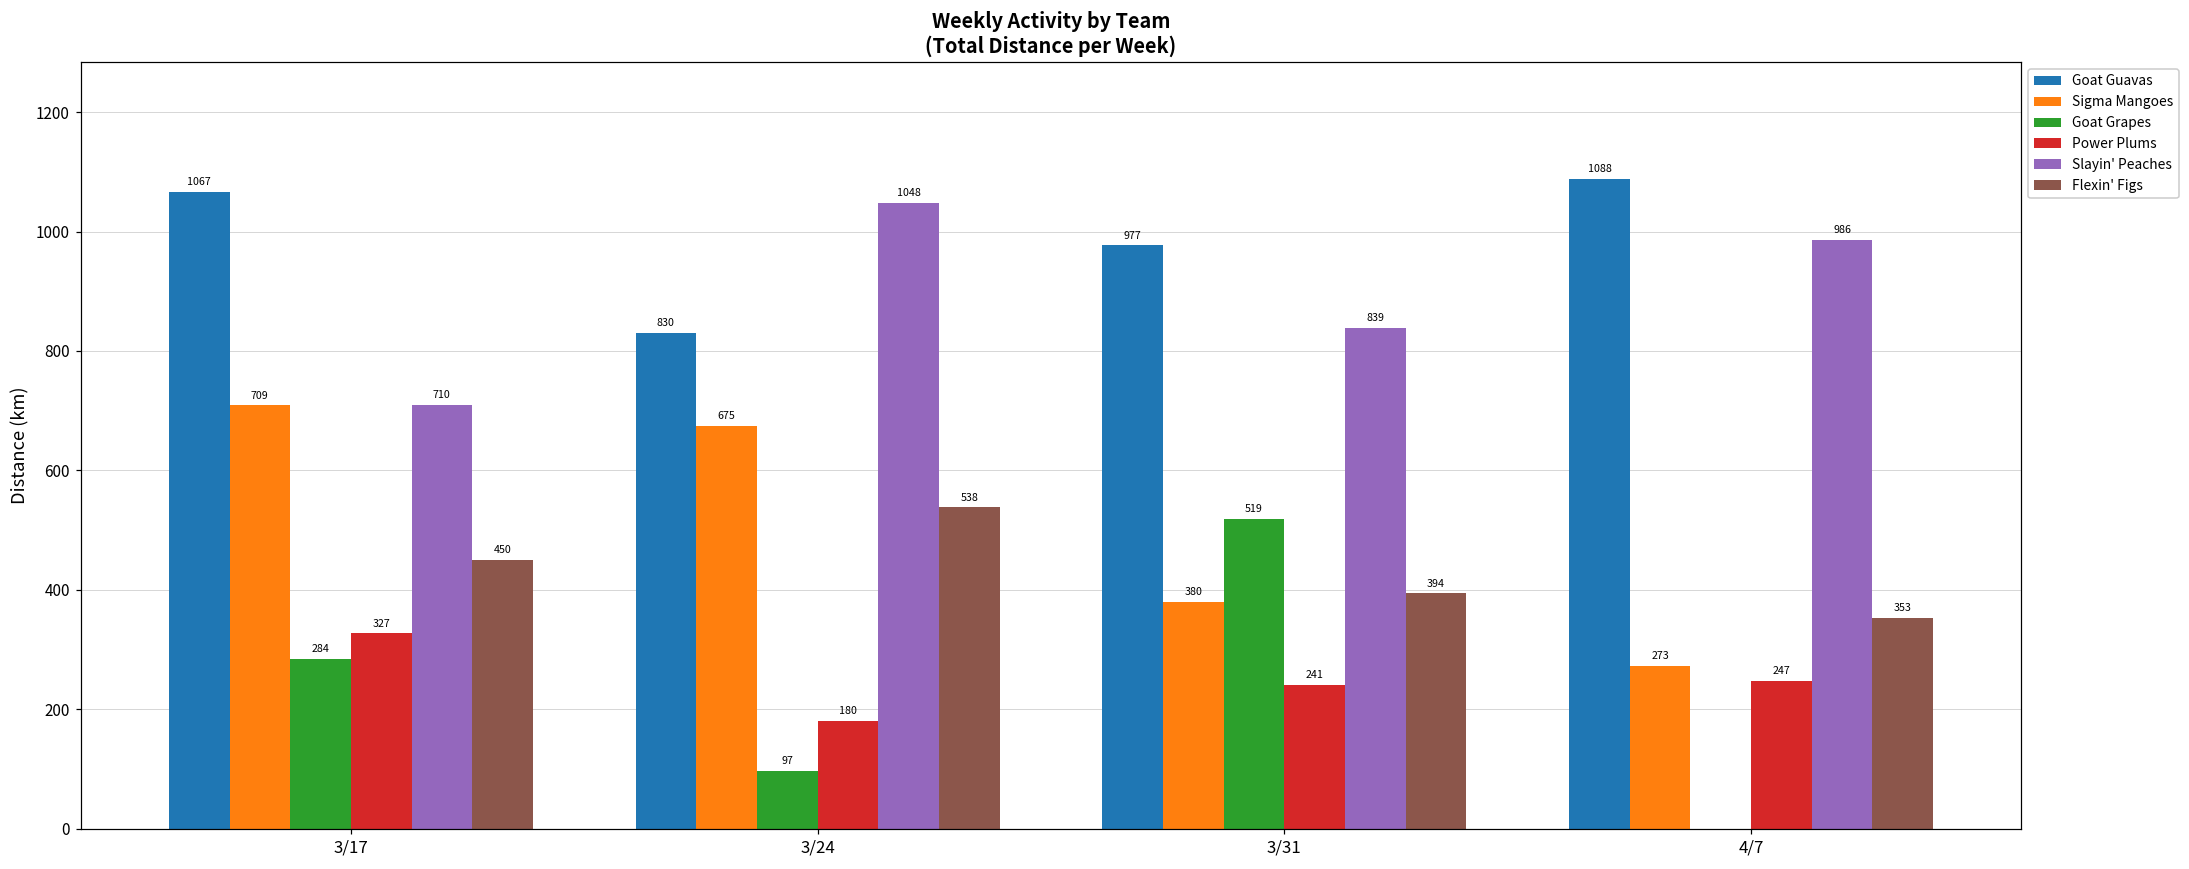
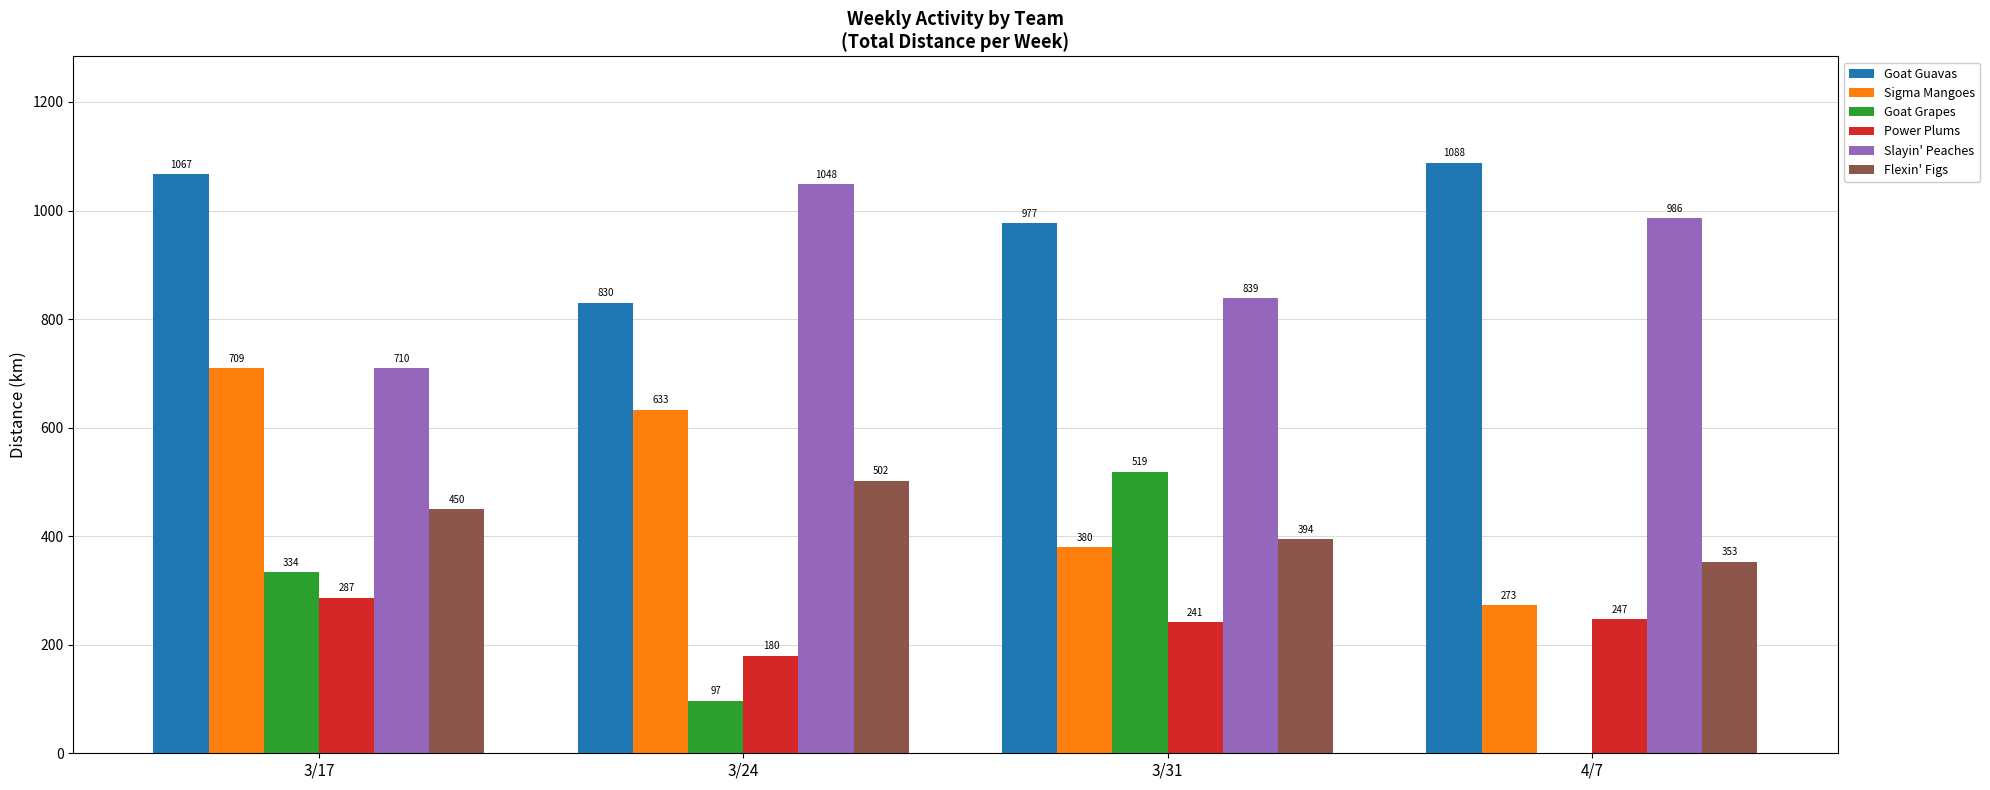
  {
    "Goat Guavas": {
      "3/17": 1067,
      "3/24": 830,
      "3/31": 977,
      "4/7": 1088
    },
    "Sigma Mangoes": {
      "3/17": 709,
-     "3/24": 675,
+     "3/24": 633,
      "3/31": 380,
      "4/7": 273
    },
    "Goat Grapes": {
-     "3/17": 284,
+     "3/17": 334,
      "3/24": 97,
      "3/31": 519
    },
    "Power Plums": {
-     "3/17": 327,
+     "3/17": 287,
      "3/24": 180,
      "3/31": 241,
      "4/7": 247
    },
    "Slayin' Peaches": {
      "3/17": 710,
      "3/24": 1048,
      "3/31": 839,
      "4/7": 986
    },
    "Flexin' Figs": {
      "3/17": 450,
-     "3/24": 538,
+     "3/24": 502,
      "3/31": 394,
      "4/7": 353
    }
  }
